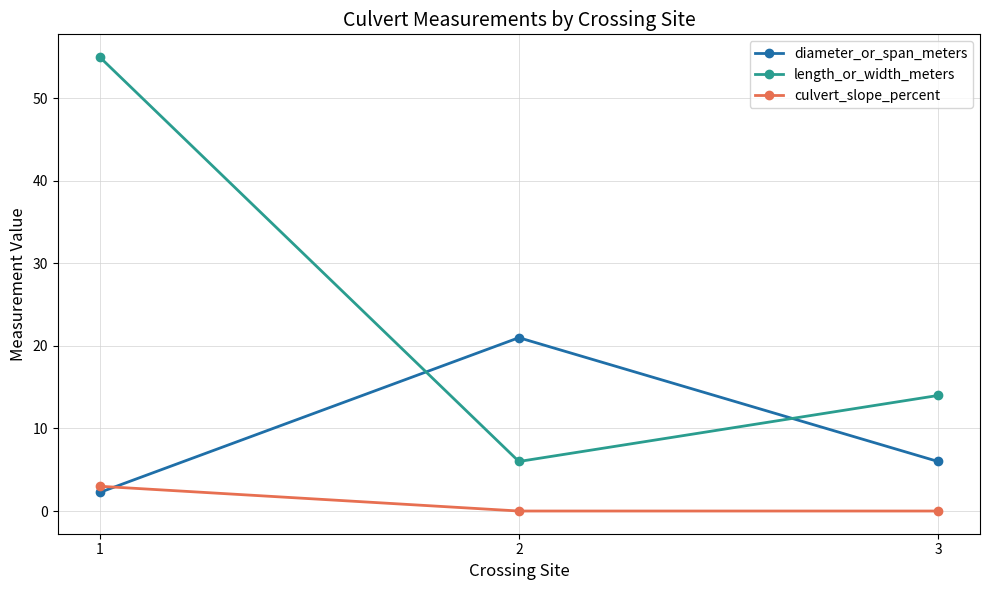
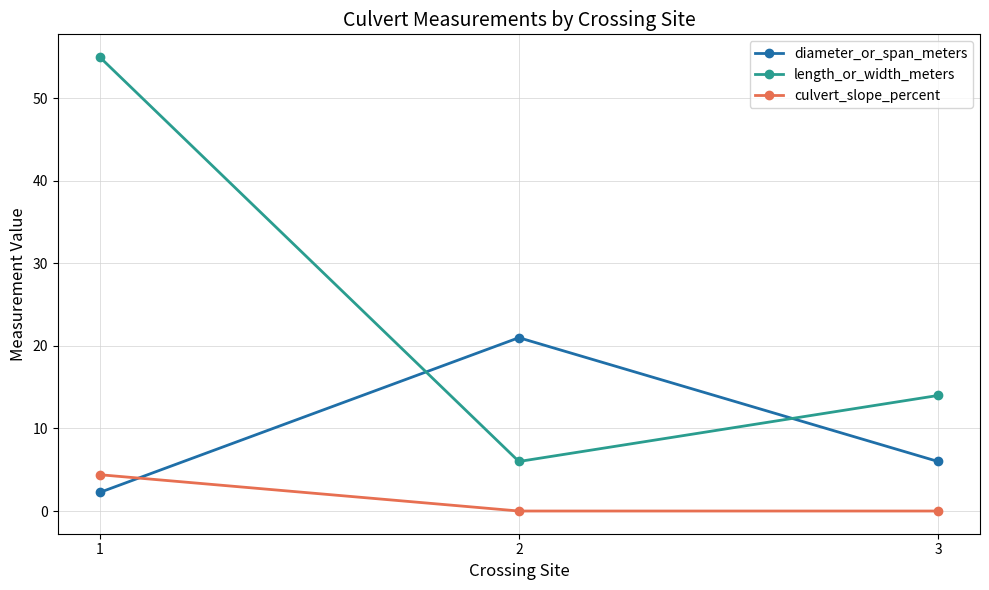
  {
    "culvert_slope_percent": {
-     "1": 3,
+     "1": 4,
      "2": 0,
      "3": 0
    }
  }
